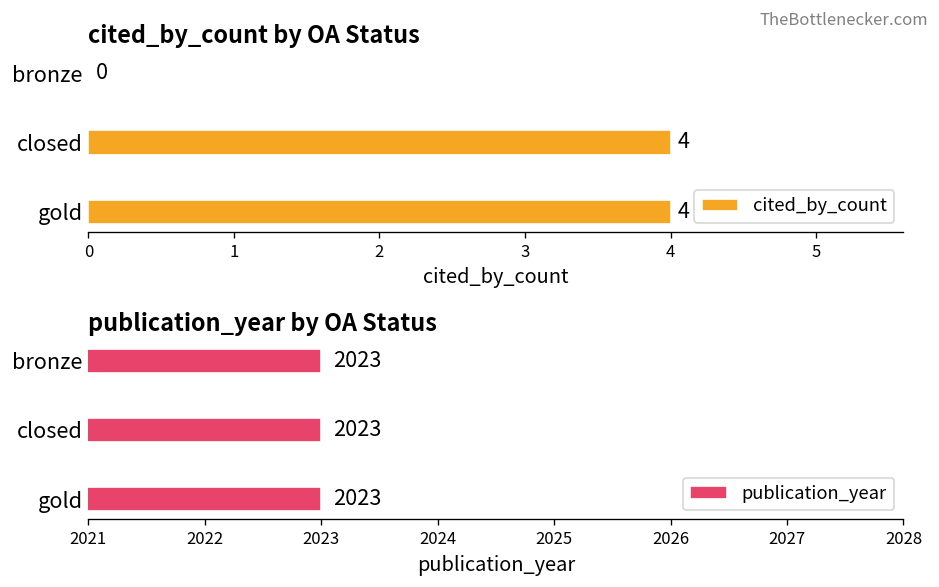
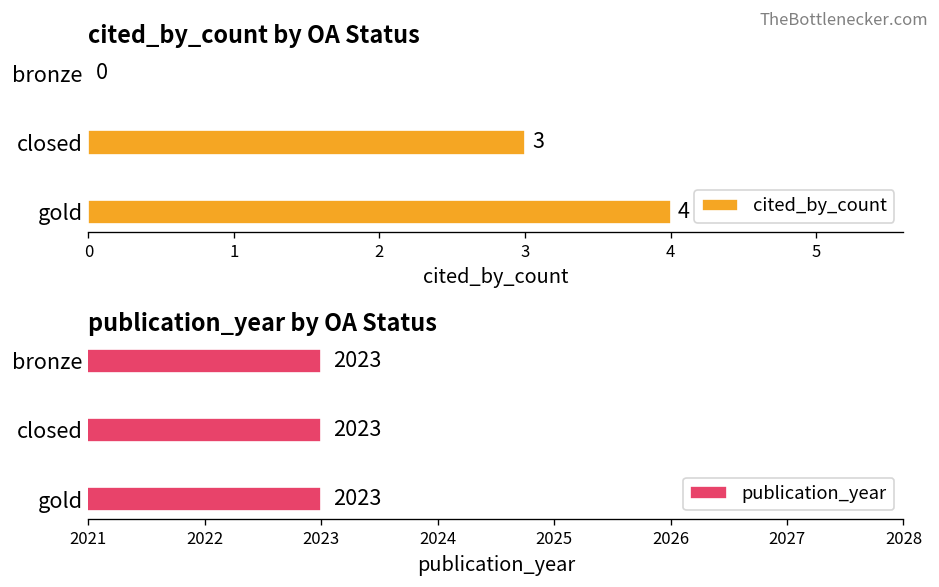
  {
    "cited_by_count by OA Status": {
      "bronze": 0,
-     "closed": 4,
+     "closed": 3,
      "gold": 4
    },
    "publication_year by OA Status": {
      "bronze": 2023,
      "closed": 2023,
      "gold": 2023
    }
  }
